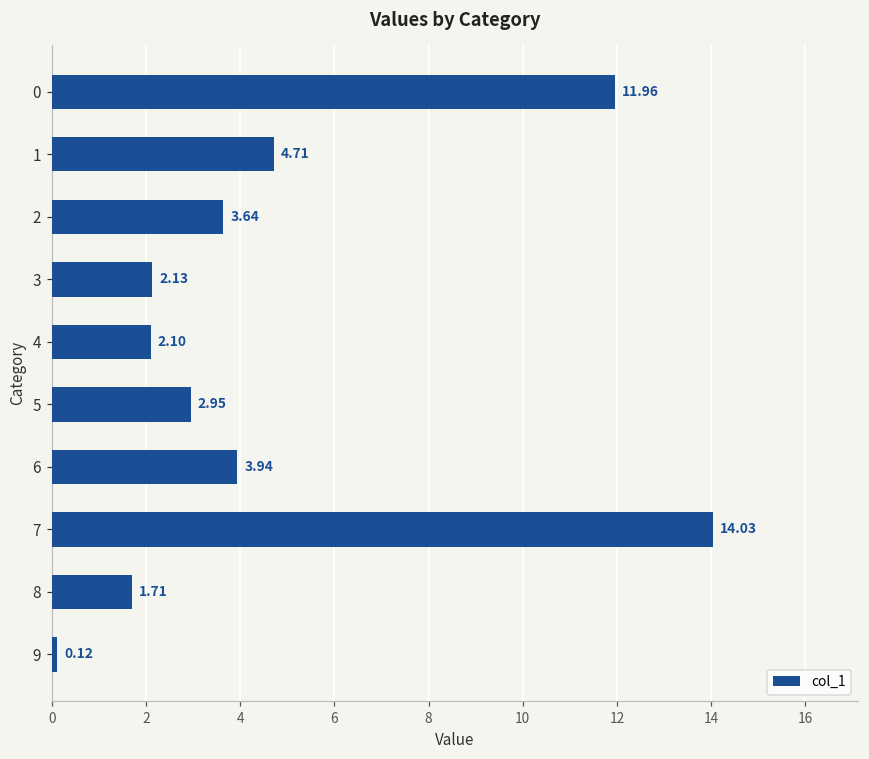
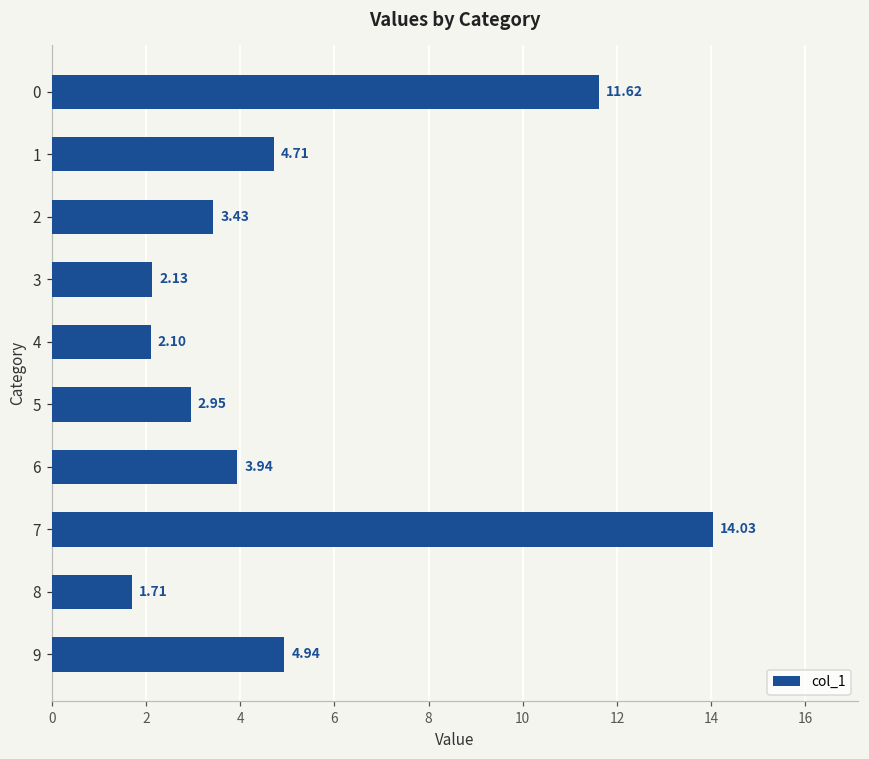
  {
-   "0": 11.96,
+   "0": 11.62,
    "1": 4.71,
-   "2": 3.64,
+   "2": 3.43,
    "3": 2.13,
    "4": 2.10,
    "5": 2.95,
    "6": 3.94,
    "7": 14.03,
    "8": 1.71,
-   "9": 0.12
+   "9": 4.94
  }
